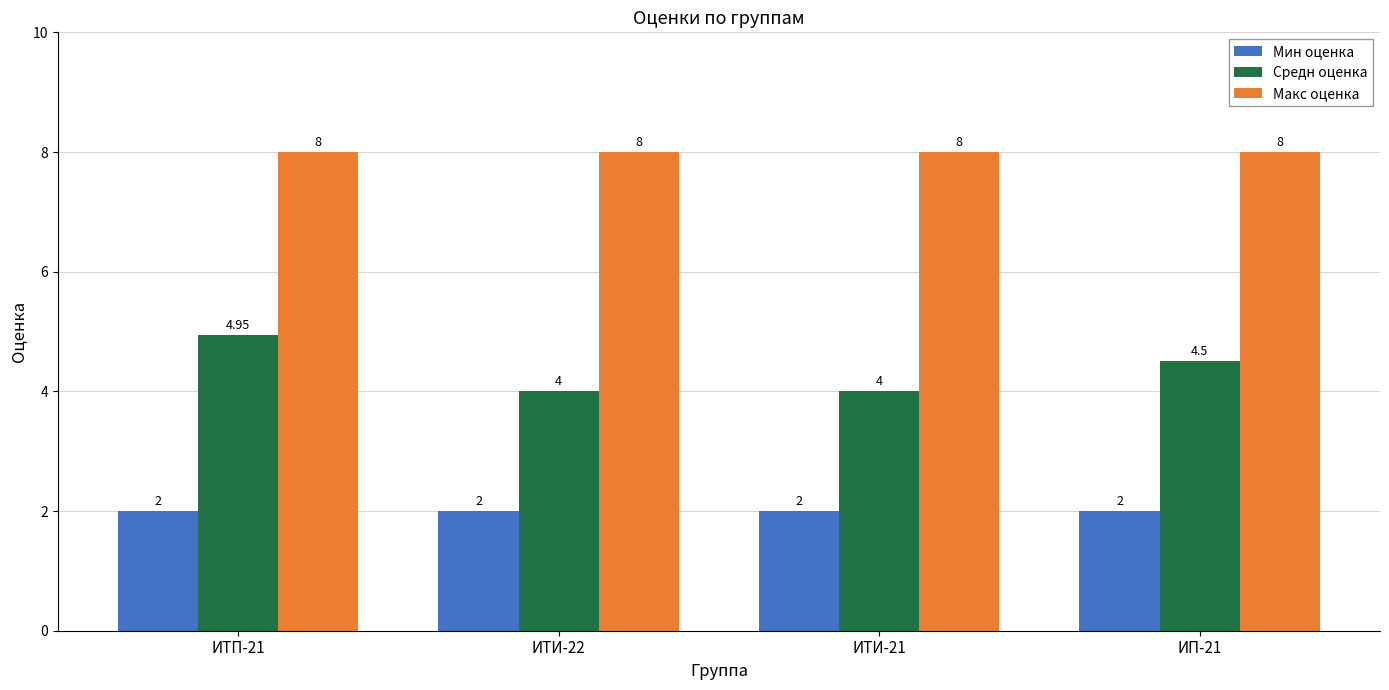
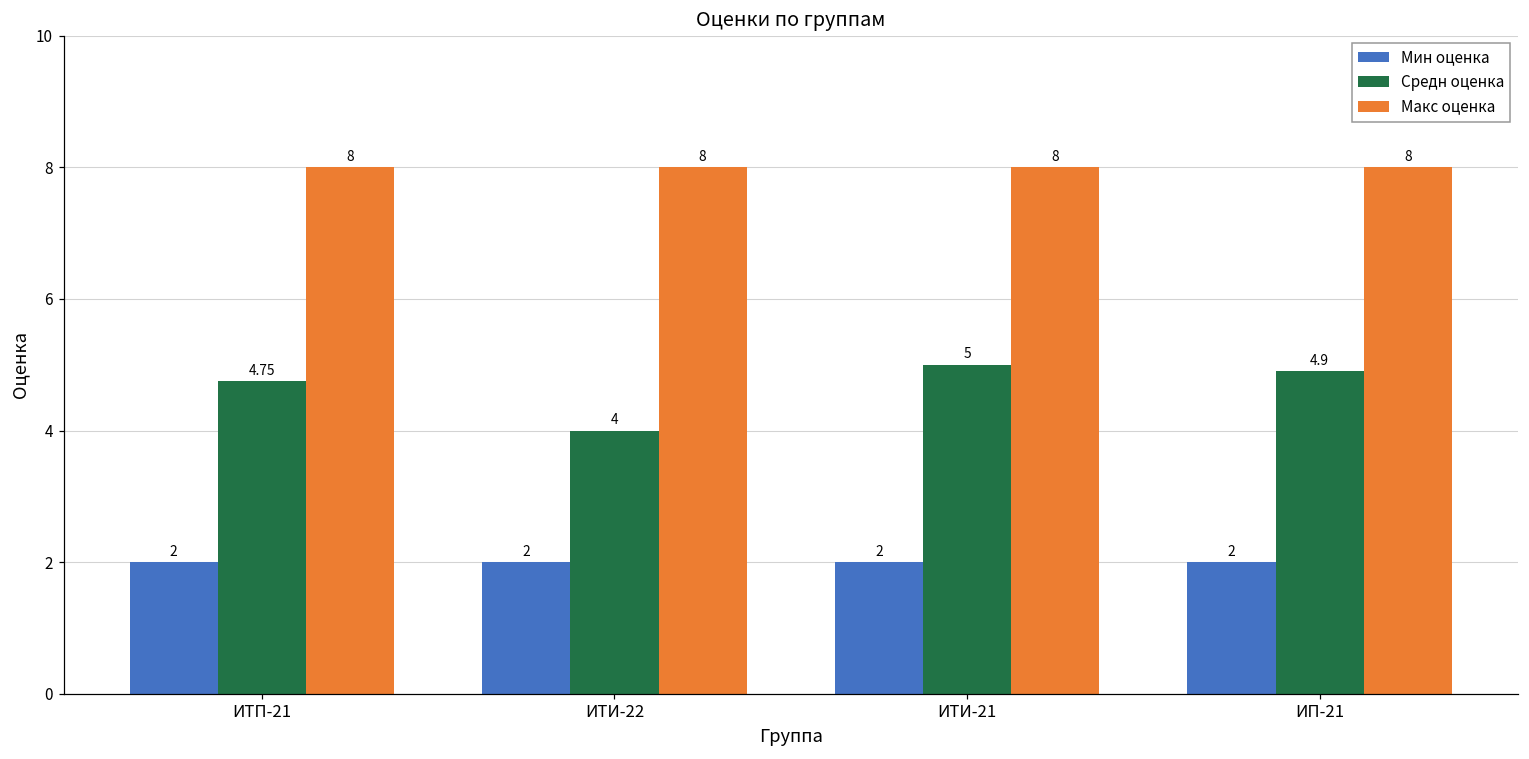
  {
    "Мин оценка": {
      "ИТП-21": 2,
      "ИТИ-22": 2,
      "ИТИ-21": 2,
      "ИП-21": 2
    },
    "Средн оценка": {
-     "ИТП-21": 4.95,
+     "ИТП-21": 4.75,
      "ИТИ-22": 4,
-     "ИТИ-21": 4,
-     "ИП-21": 4.5
+     "ИТИ-21": 5,
+     "ИП-21": 4.9
    },
    "Макс оценка": {
      "ИТП-21": 8,
      "ИТИ-22": 8,
      "ИТИ-21": 8,
      "ИП-21": 8
    }
  }
